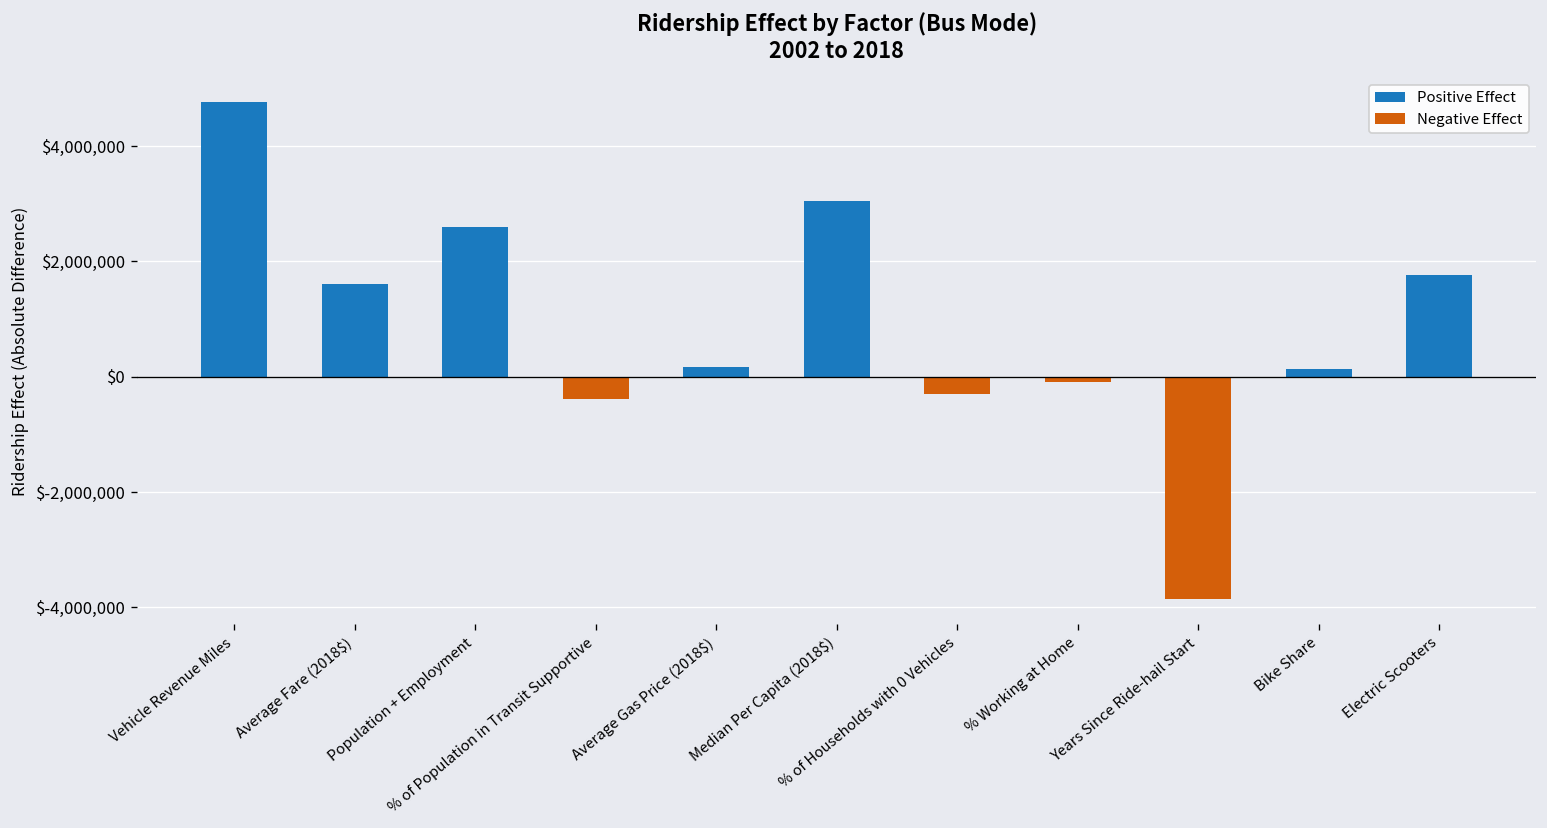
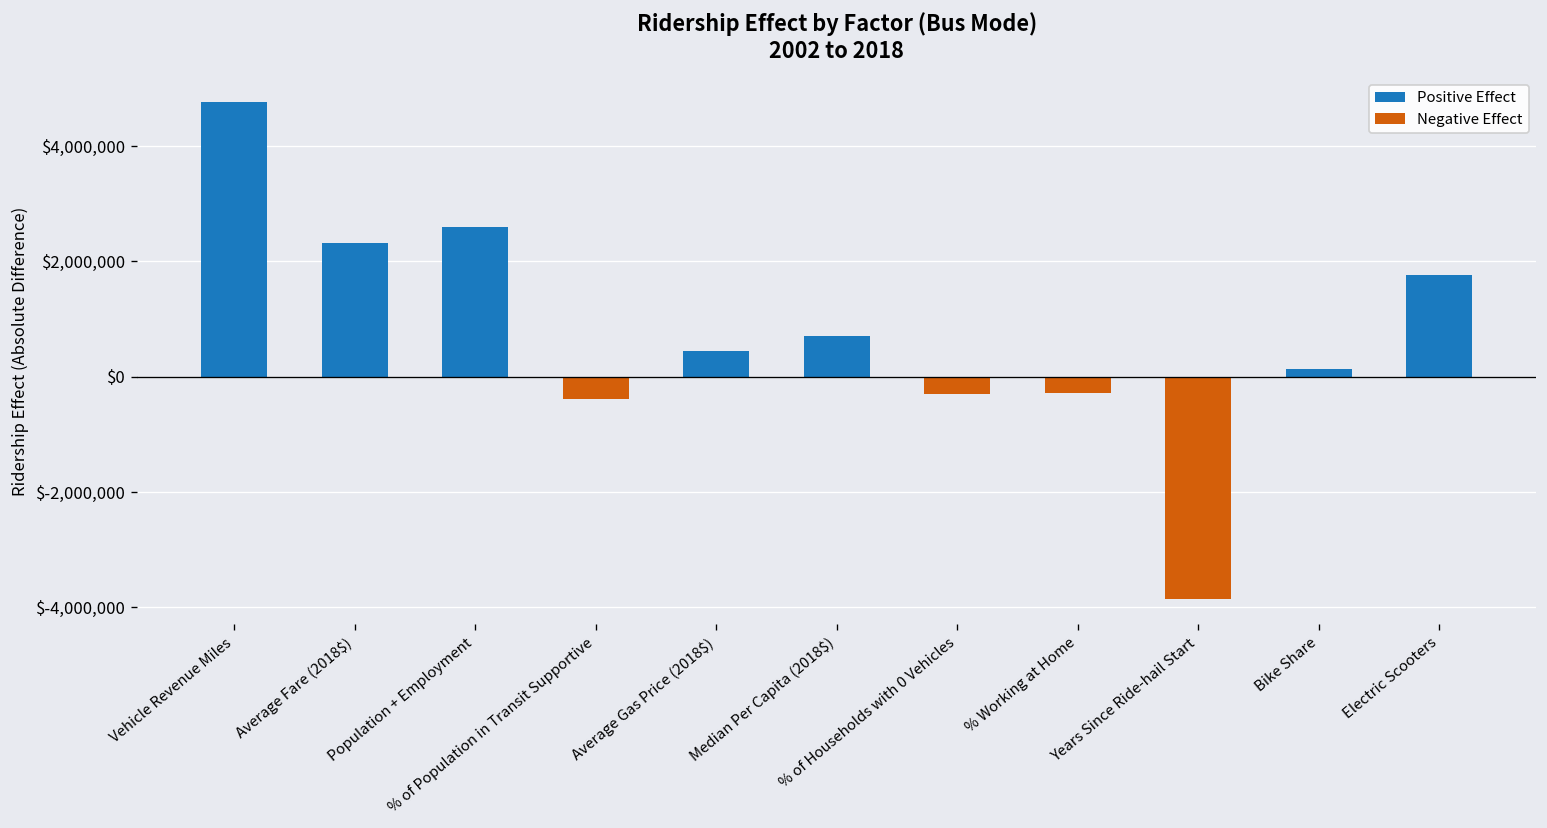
  {
    "Positive Effect": {
      "Vehicle Revenue Miles": "$4,800,000",
-     "Average Fare (2018$)": "$1,600,000",
+     "Average Fare (2018$)": "$2,300,000",
      "Population + Employment": "$2,600,000",
-     "Average Gas Price (2018$)": "$200,000",
-     "Median Per Capita (2018$)": "$3,100,000",
+     "Average Gas Price (2018$)": "$400,000",
+     "Median Per Capita (2018$)": "$700,000",
      "Bike Share": "$100,000",
      "Electric Scooters": "$1,800,000"
    },
    "Negative Effect": {
      "% of Population in Transit Supportive": "$-400,000",
      "% of Households with 0 Vehicles": "$-300,000",
-     "% Working at Home": "$-100,000",
+     "% Working at Home": "$-300,000",
      "Years Since Ride-hail Start": "$-3,900,000"
    }
  }
